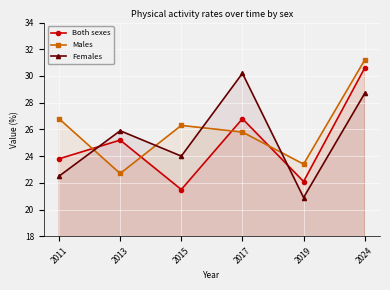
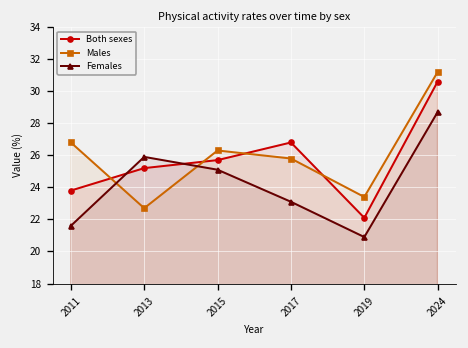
  {
    "Both sexes": {
      "2011": 23.8,
      "2013": 25.2,
-     "2015": 21.5,
+     "2015": 25.7,
      "2017": 26.8,
      "2019": 22.1,
      "2024": 30.6
    },
    "Males": {
      "2011": 26.8,
      "2013": 22.7,
      "2015": 26.3,
      "2017": 25.8,
      "2019": 23.4,
      "2024": 31.2
    },
    "Females": {
-     "2011": 22.5,
+     "2011": 21.6,
      "2013": 25.9,
-     "2015": 24.0,
-     "2017": 30.2,
+     "2015": 25.1,
+     "2017": 23.1,
      "2019": 20.9,
      "2024": 28.7
    }
  }
